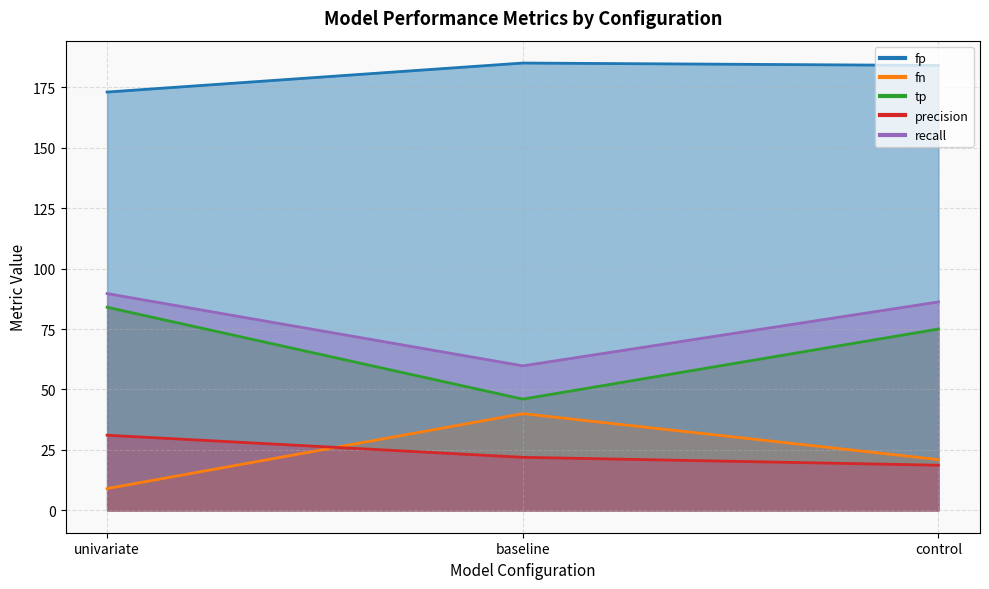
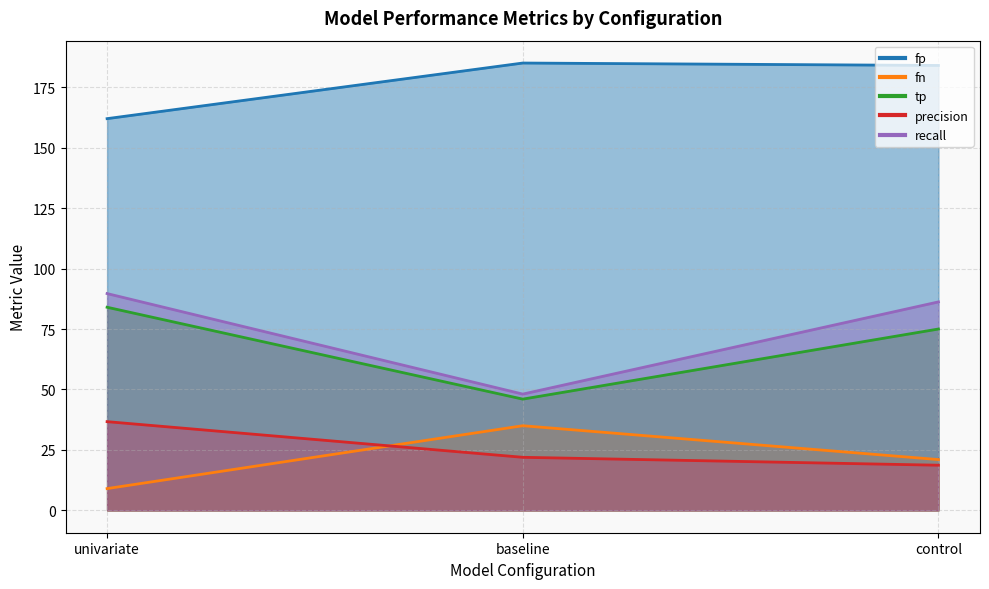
  {
    "fp": {
-     "univariate": 173,
+     "univariate": 162,
      "baseline": 185
    },
    "fn": {
      "univariate": 9,
-     "baseline": 40,
+     "baseline": 35,
      "control": 21
    },
    "tp": {
      "univariate": 84,
      "baseline": 46,
      "control": 75
    },
    "precision": {
-     "univariate": 31,
+     "univariate": 37,
      "baseline": 22,
      "control": 19
    },
    "recall": {
      "univariate": 90,
-     "baseline": 60,
+     "baseline": 48,
      "control": 86
    }
  }
